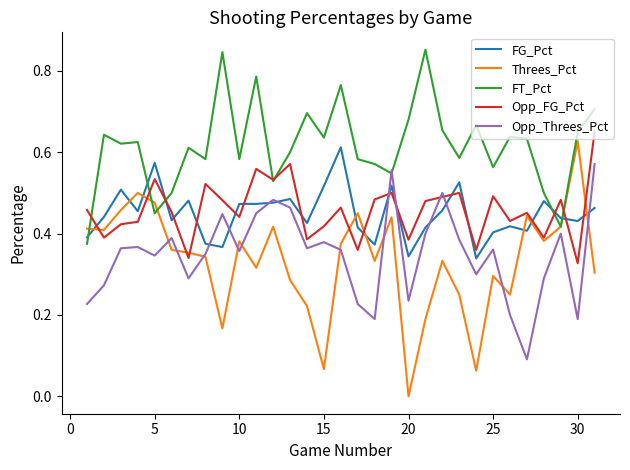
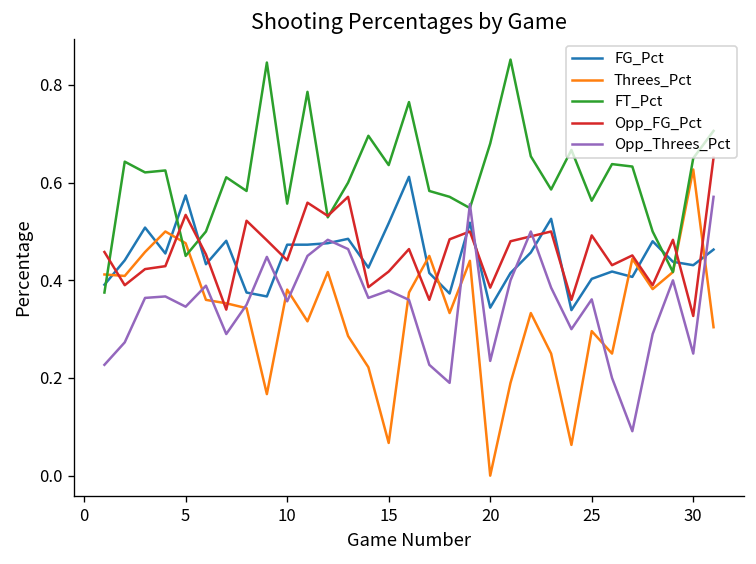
  {
    "FG_Pct": {
      "5": 0.57,
      "10": 0.47,
      "15": 0.52,
      "20": 0.34,
      "25": 0.40,
      "30": 0.43
    },
    "Threes_Pct": {
      "5": 0.48,
      "10": 0.38,
      "15": 0.07,
      "20": 0.00,
      "25": 0.30,
      "30": 0.63
    },
    "FT_Pct": {
      "5": 0.45,
-     "10": 0.58,
+     "10": 0.56,
      "15": 0.64,
      "20": 0.68,
      "25": 0.56
    },
    "Opp_FG_Pct": {
      "5": 0.53,
      "10": 0.44,
      "15": 0.42,
      "20": 0.39,
      "25": 0.49,
      "30": 0.33
    },
    "Opp_Threes_Pct": {
      "5": 0.35,
      "10": 0.36,
      "15": 0.38,
      "20": 0.24,
      "25": 0.36,
-     "30": 0.19
+     "30": 0.25
    }
  }
